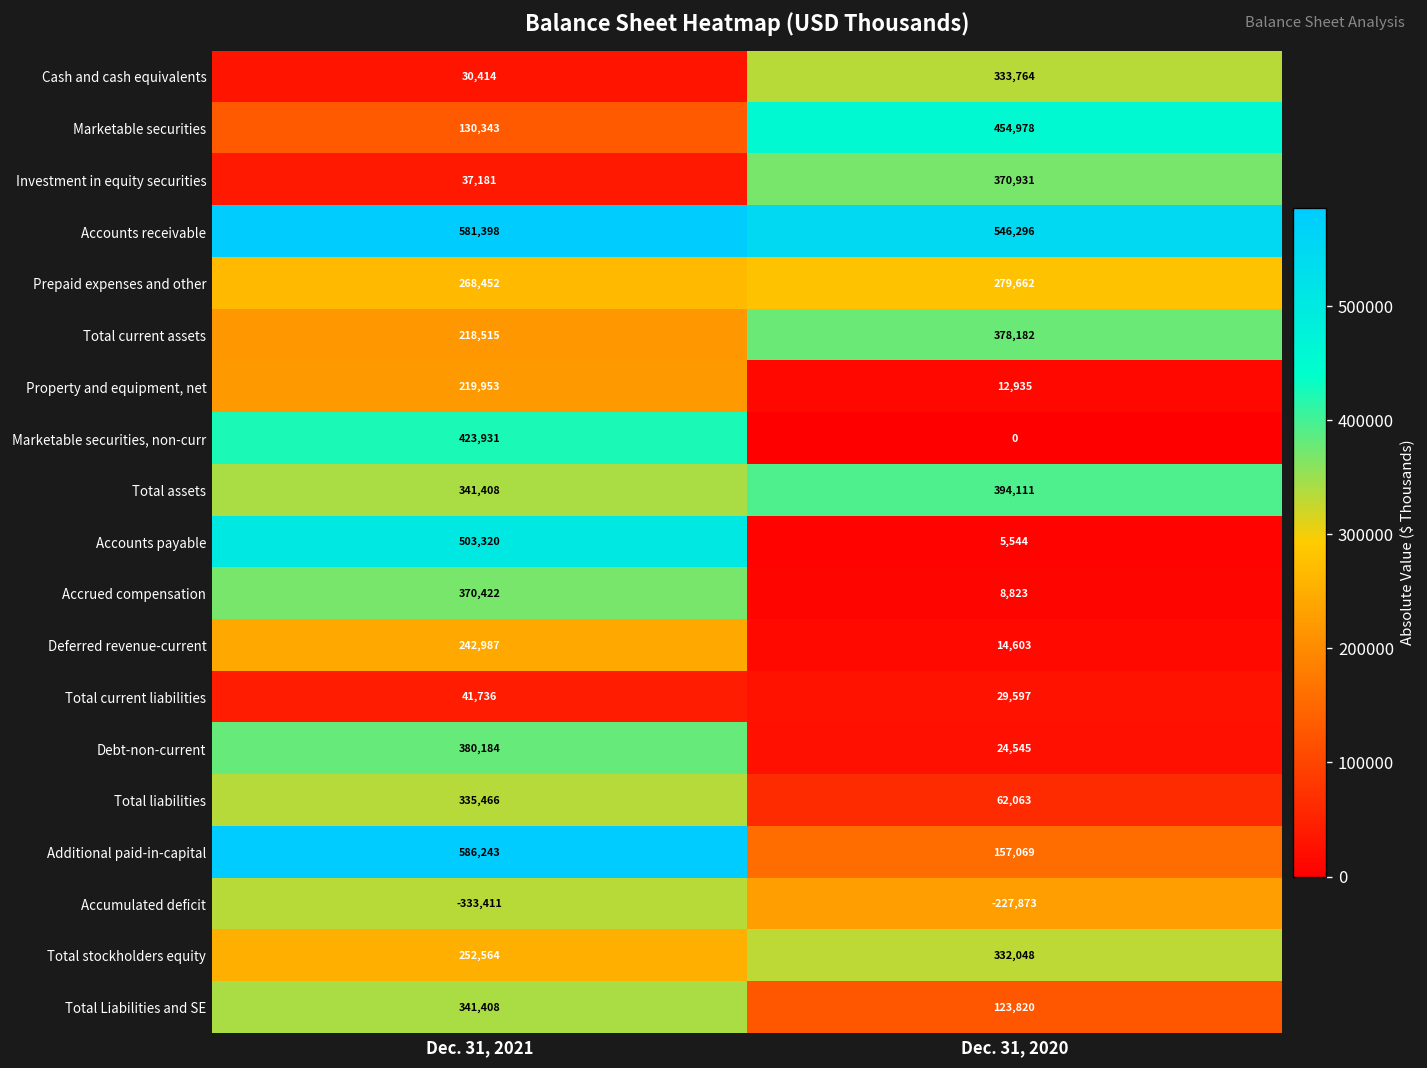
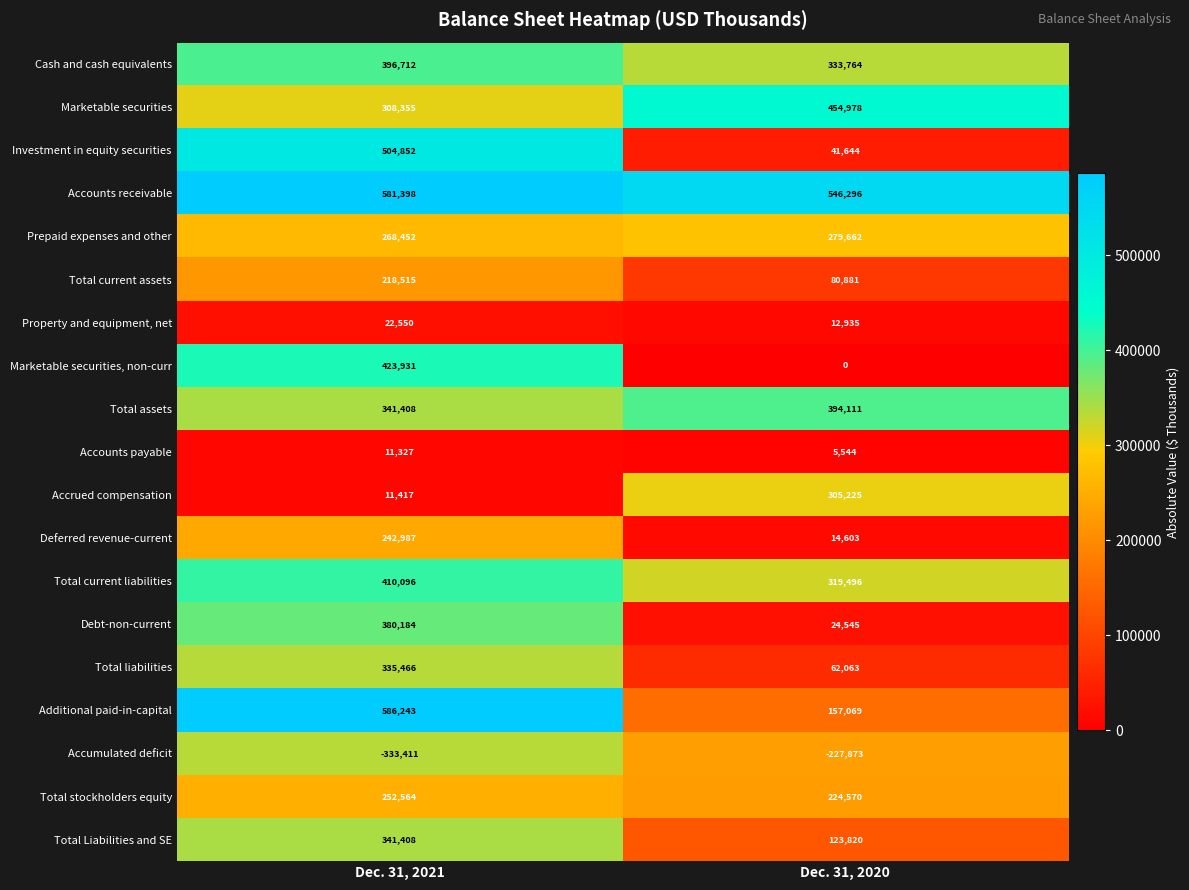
  {
    "Cash and cash equivalents": {
-     "Dec. 31, 2021": "30,414",
+     "Dec. 31, 2021": "396,712",
      "Dec. 31, 2020": "333,764"
    },
    "Marketable securities": {
-     "Dec. 31, 2021": "130,343",
+     "Dec. 31, 2021": "308,355",
      "Dec. 31, 2020": "454,978"
    },
    "Investment in equity securities": {
-     "Dec. 31, 2021": "37,181",
-     "Dec. 31, 2020": "370,931"
+     "Dec. 31, 2021": "504,852",
+     "Dec. 31, 2020": "41,644"
    },
    "Accounts receivable": {
      "Dec. 31, 2021": "581,398",
      "Dec. 31, 2020": "546,296"
    },
    "Prepaid expenses and other": {
      "Dec. 31, 2021": "268,452",
      "Dec. 31, 2020": "279,662"
    },
    "Total current assets": {
      "Dec. 31, 2021": "218,515",
-     "Dec. 31, 2020": "378,182"
+     "Dec. 31, 2020": "80,881"
    },
    "Property and equipment, net": {
-     "Dec. 31, 2021": "219,953",
+     "Dec. 31, 2021": "22,550",
      "Dec. 31, 2020": "12,935"
    },
    "Marketable securities, non-curr": {
      "Dec. 31, 2021": "423,931",
      "Dec. 31, 2020": "0"
    },
    "Total assets": {
      "Dec. 31, 2021": "341,408",
      "Dec. 31, 2020": "394,111"
    },
    "Accounts payable": {
-     "Dec. 31, 2021": "503,320",
+     "Dec. 31, 2021": "11,327",
      "Dec. 31, 2020": "5,544"
    },
    "Accrued compensation": {
-     "Dec. 31, 2021": "370,422",
-     "Dec. 31, 2020": "8,823"
+     "Dec. 31, 2021": "11,417",
+     "Dec. 31, 2020": "305,225"
    },
    "Deferred revenue-current": {
      "Dec. 31, 2021": "242,987",
      "Dec. 31, 2020": "14,603"
    },
    "Total current liabilities": {
-     "Dec. 31, 2021": "41,736",
-     "Dec. 31, 2020": "29,597"
+     "Dec. 31, 2021": "410,096",
+     "Dec. 31, 2020": "319,496"
    },
    "Debt-non-current": {
      "Dec. 31, 2021": "380,184",
      "Dec. 31, 2020": "24,545"
    },
    "Total liabilities": {
      "Dec. 31, 2021": "335,466",
      "Dec. 31, 2020": "62,063"
    },
    "Additional paid-in-capital": {
      "Dec. 31, 2021": "586,243",
      "Dec. 31, 2020": "157,069"
    },
    "Accumulated deficit": {
      "Dec. 31, 2021": "-333,411",
      "Dec. 31, 2020": "-227,873"
    },
    "Total stockholders equity": {
      "Dec. 31, 2021": "252,564",
-     "Dec. 31, 2020": "332,048"
+     "Dec. 31, 2020": "224,570"
    },
    "Total Liabilities and SE": {
      "Dec. 31, 2021": "341,408",
      "Dec. 31, 2020": "123,820"
    }
  }
